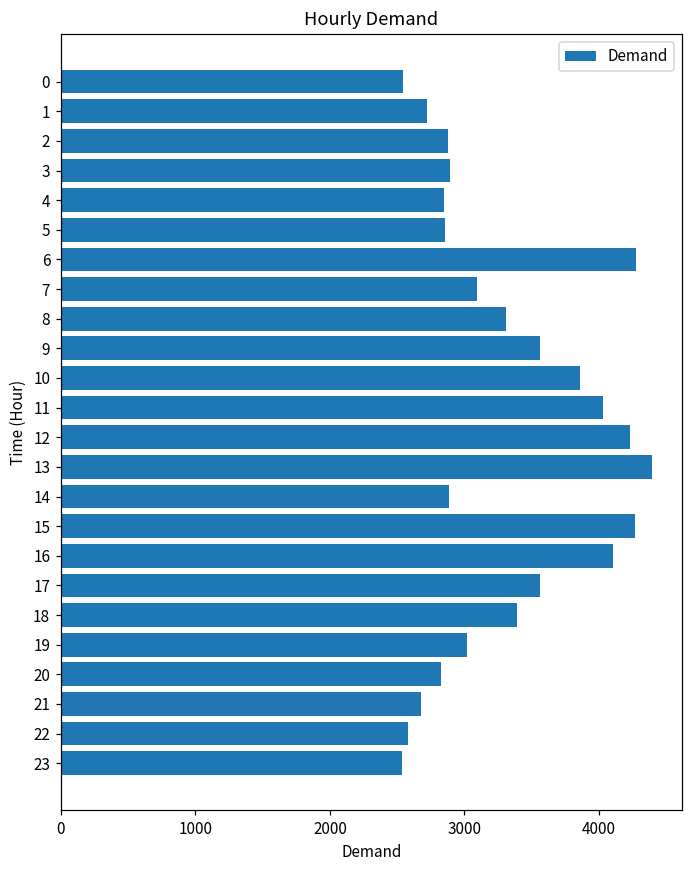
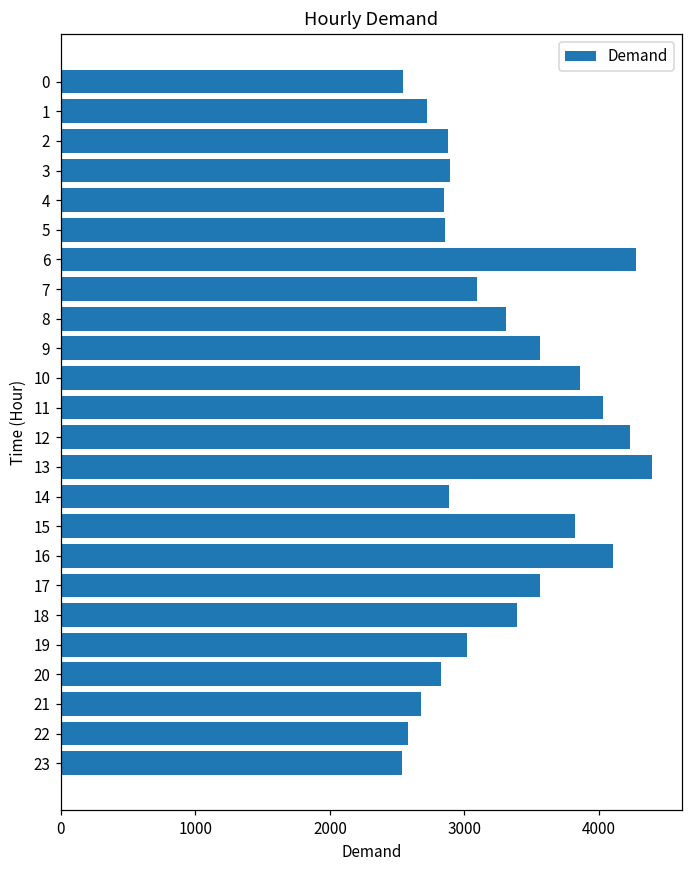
  {
    "0": 2540,
    "1": 2720,
    "2": 2880,
    "3": 2890,
    "4": 2850,
    "5": 2860,
    "6": 4280,
    "7": 3090,
    "8": 3310,
    "9": 3560,
    "10": 3860,
    "11": 4030,
    "12": 4230,
    "13": 4400,
    "14": 2890,
-   "15": 4270,
+   "15": 3820,
    "16": 4100,
    "17": 3560,
    "18": 3390,
    "19": 3020,
    "20": 2830,
    "21": 2680,
    "22": 2580,
    "23": 2540
  }
